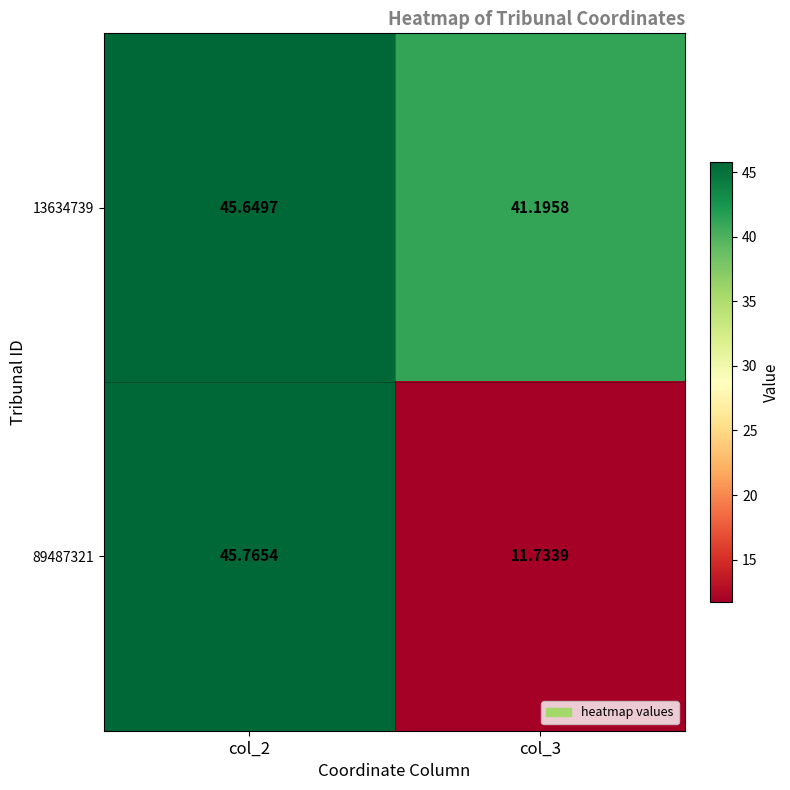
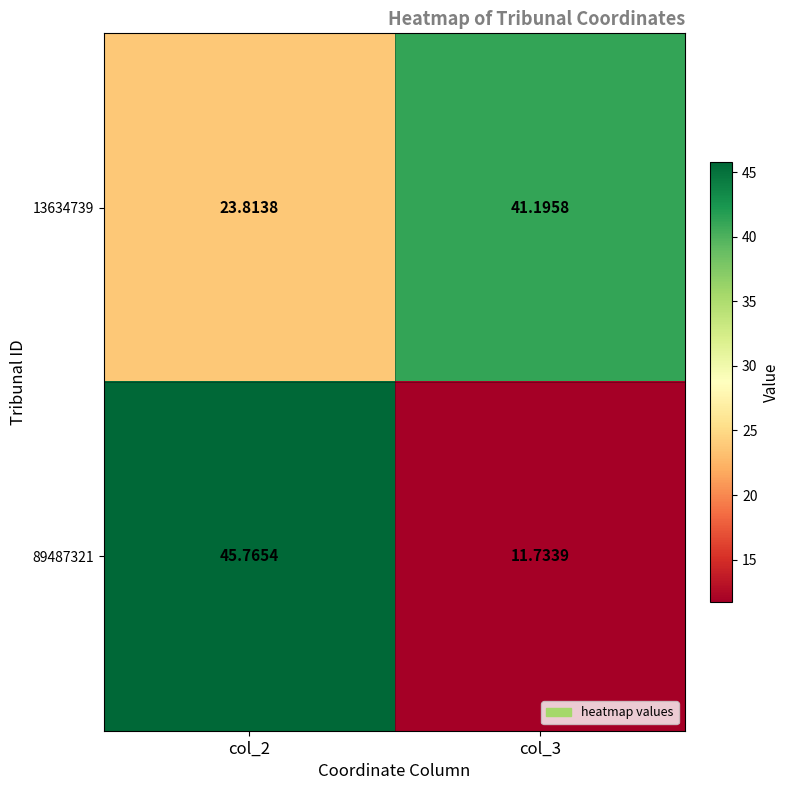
  {
    "13634739": {
-     "col_2": 45.6497,
+     "col_2": 23.8138,
      "col_3": 41.1958
    },
    "89487321": {
      "col_2": 45.7654,
      "col_3": 11.7339
    }
  }
